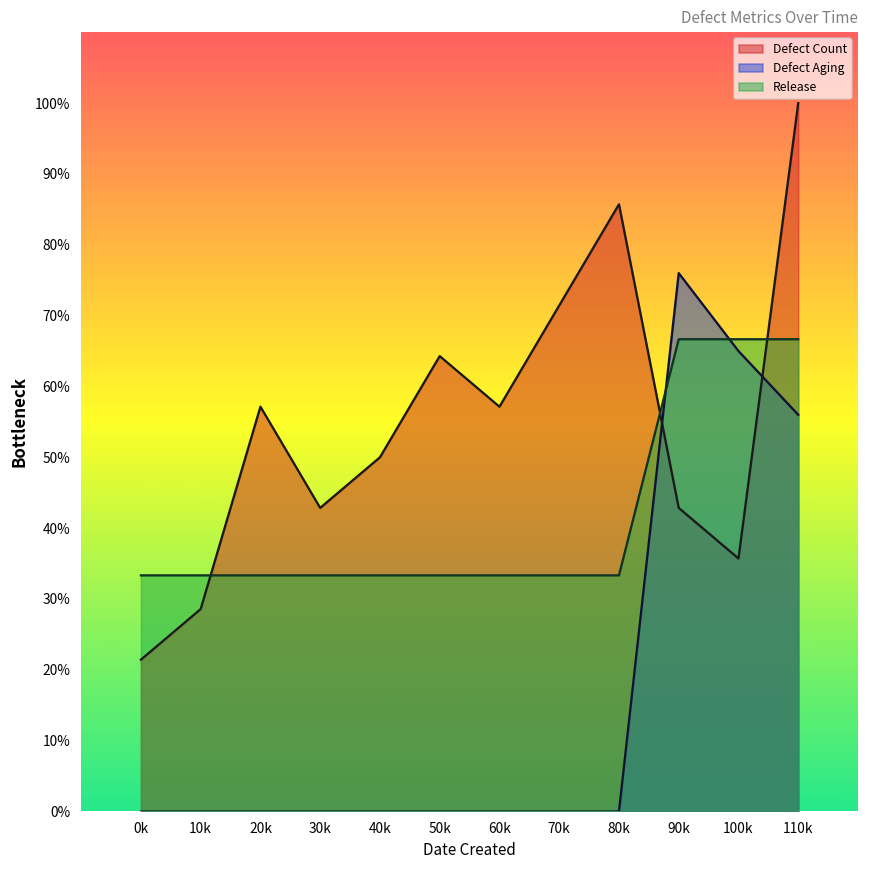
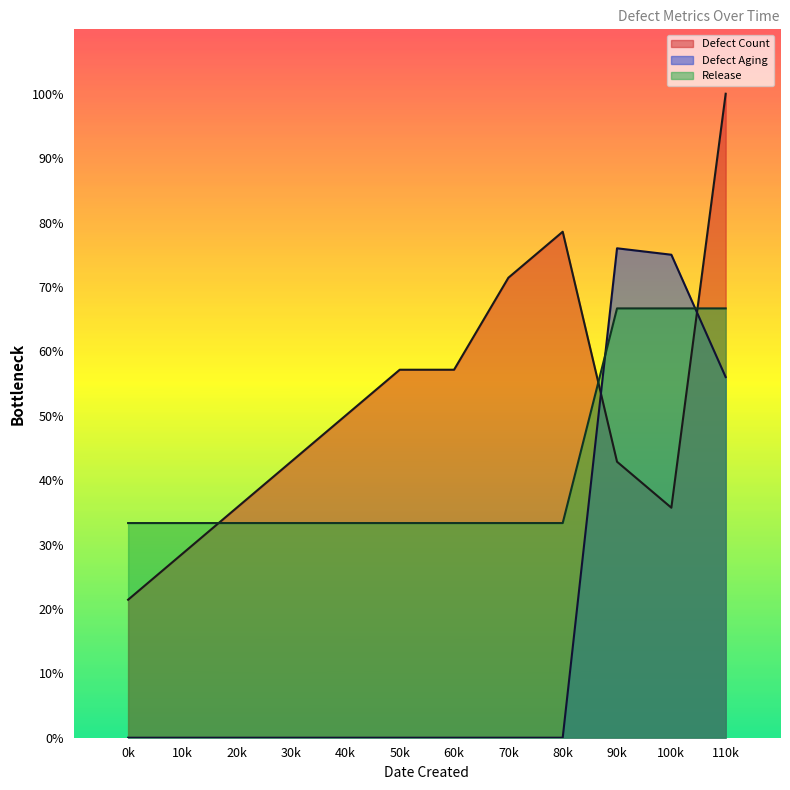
  {
    "Defect Count": {
      "0k": "21%",
      "10k": "29%",
-     "20k": "57%",
+     "20k": "36%",
      "30k": "43%",
      "40k": "50%",
-     "50k": "64%",
+     "50k": "57%",
      "60k": "57%",
      "70k": "71%",
-     "80k": "86%",
+     "80k": "79%",
      "90k": "43%",
      "100k": "36%",
      "110k": "100%"
    },
    "Defect Aging": {
      "0k": "0%",
      "10k": "0%",
      "20k": "0%",
      "30k": "0%",
      "40k": "0%",
      "50k": "0%",
      "60k": "0%",
      "70k": "0%",
      "80k": "0%",
      "90k": "76%",
-     "100k": "65%",
+     "100k": "75%",
      "110k": "56%"
    },
    "Release": {
      "0k": "33%",
      "10k": "33%",
      "20k": "33%",
      "30k": "33%",
      "40k": "33%",
      "50k": "33%",
      "60k": "33%",
      "70k": "33%",
      "80k": "33%",
      "90k": "67%",
      "100k": "67%",
      "110k": "67%"
    }
  }
